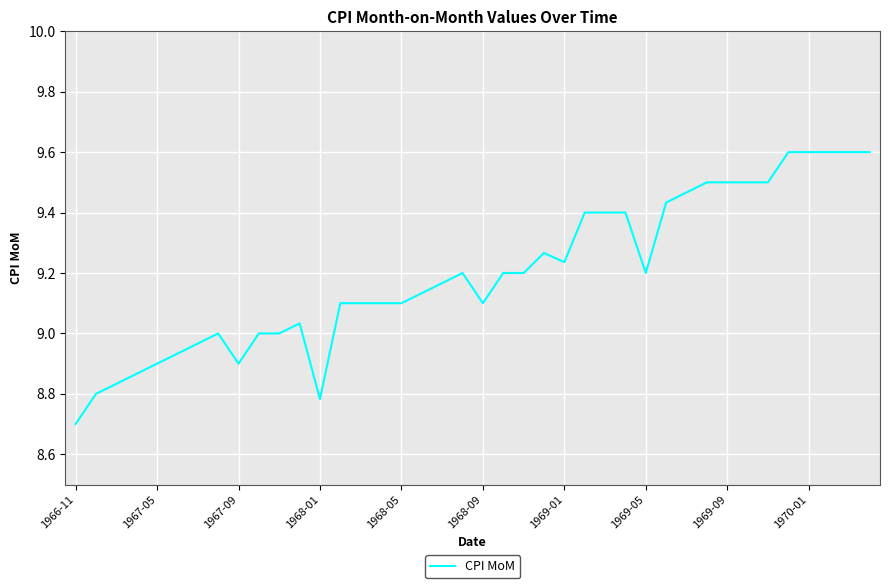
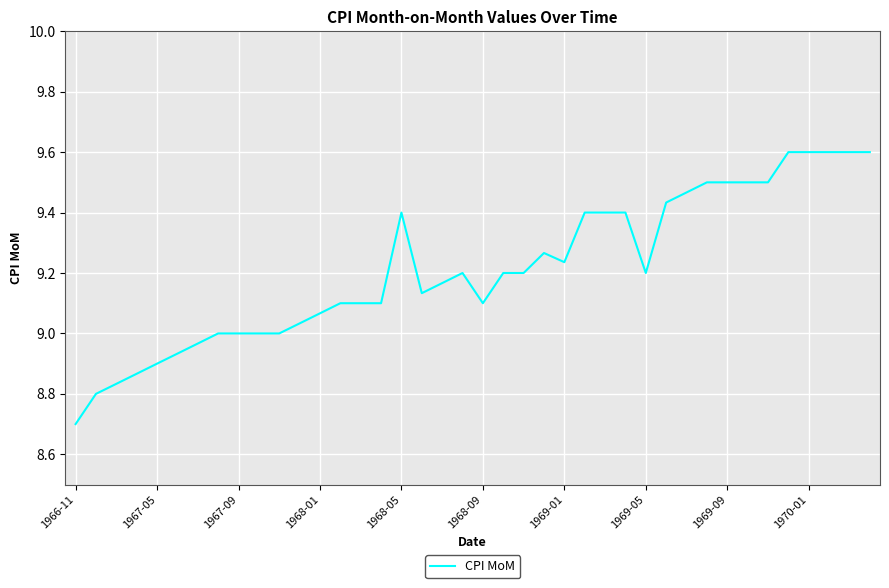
  {
    "1966-11": 8.70,
    "1967-05": 8.90,
-   "1967-09": 8.9,
-   "1968-01": 8.78,
-   "1968-05": 9.1,
+   "1967-09": 9.0,
+   "1968-01": 9.07,
+   "1968-05": 9.4,
    "1968-09": 9.10,
    "1969-01": 9.24,
    "1969-05": 9.20,
    "1969-09": 9.50,
    "1970-01": 9.60
  }
